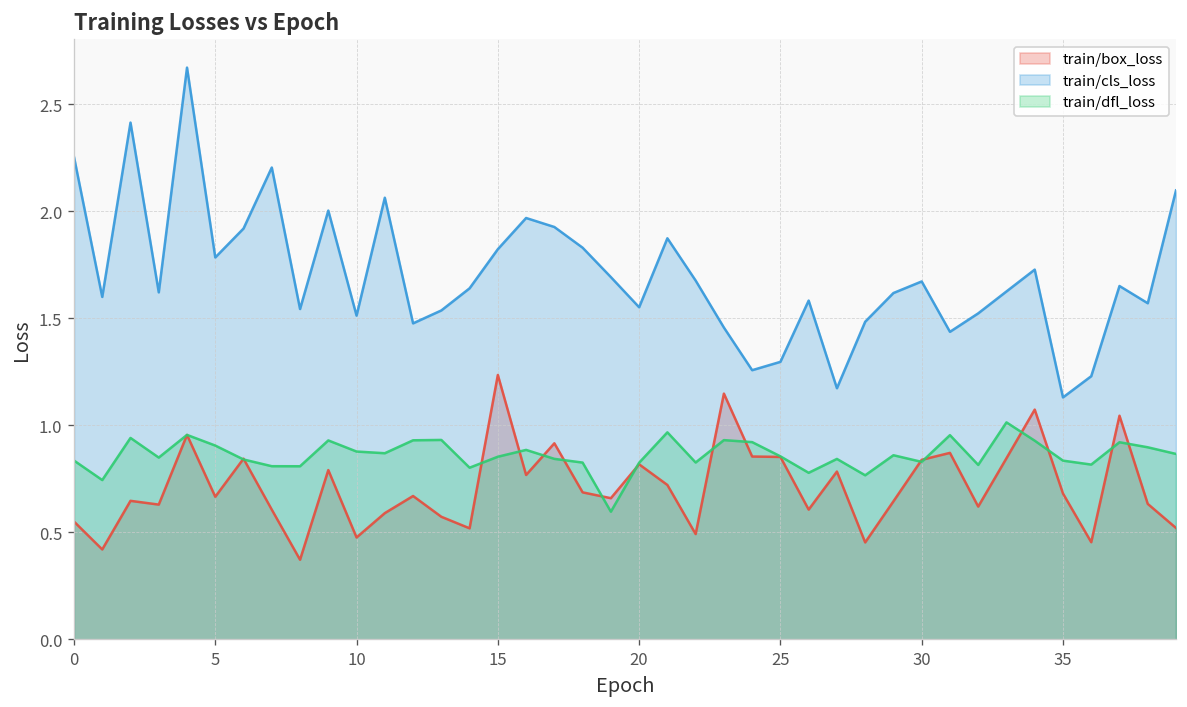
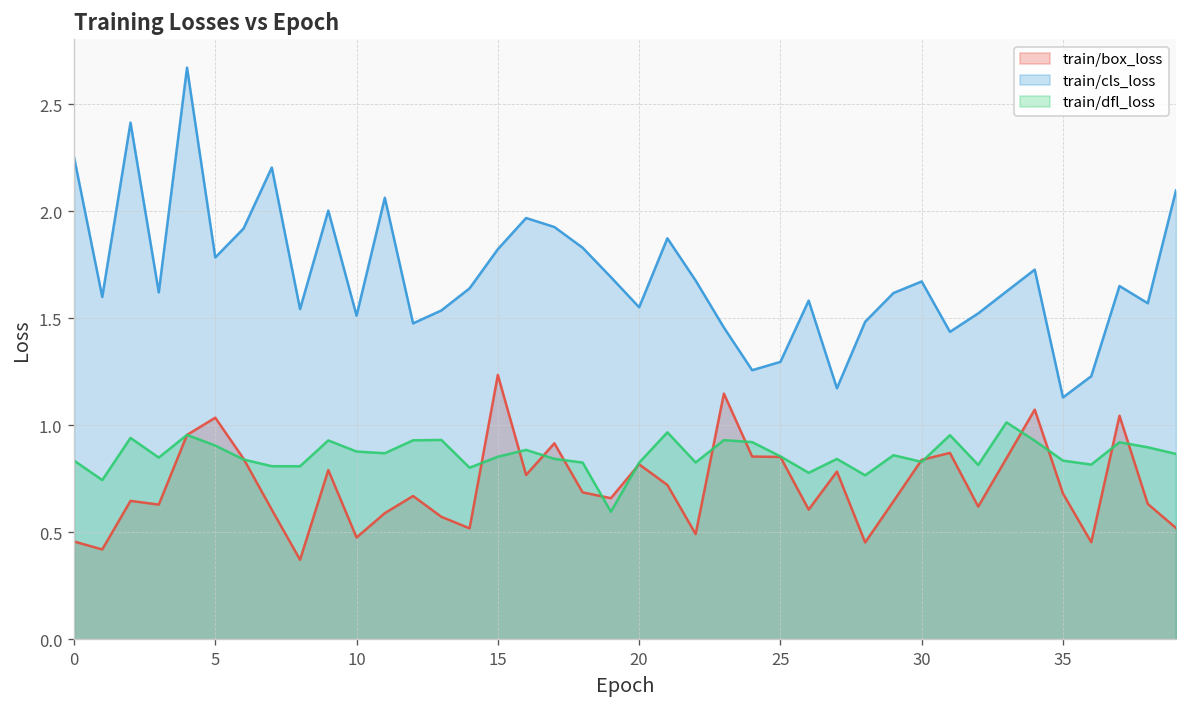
  {
    "train/box_loss": {
-     "0": 0.55,
-     "5": 0.67,
+     "0": 0.46,
+     "5": 1.04,
      "10": 0.48,
      "15": 1.24,
      "35": 0.68
    }
  }
